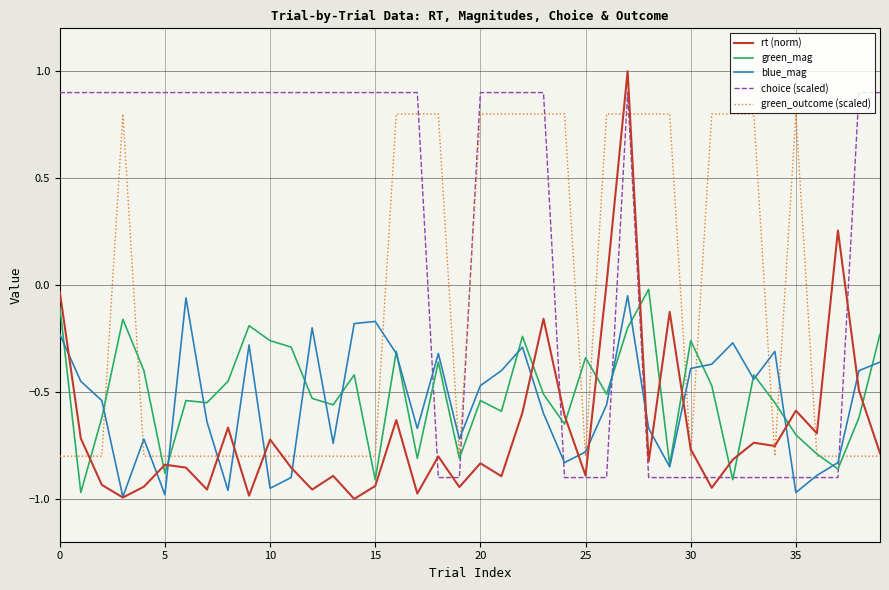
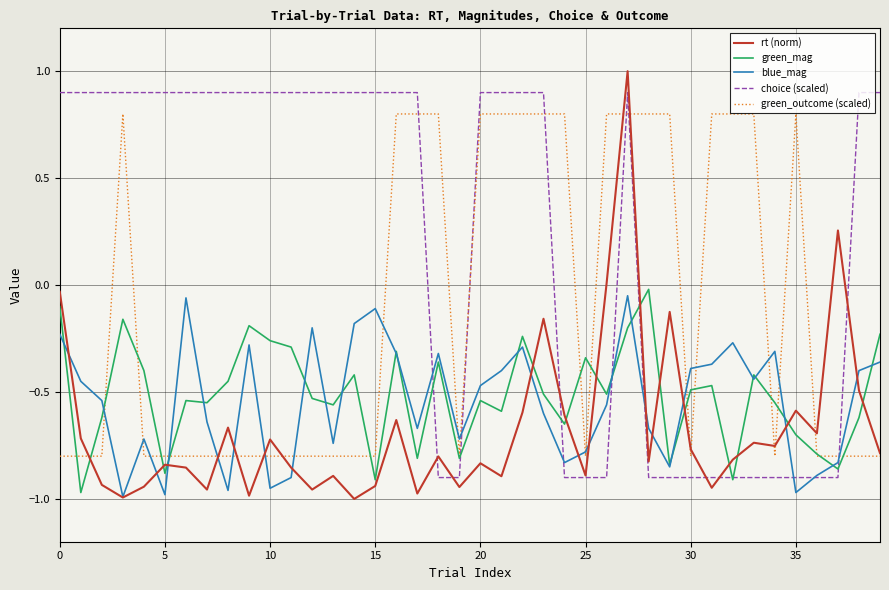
  {
    "rt (norm)": {
      "0": -0.03,
      "5": -0.84,
      "10": -0.72,
      "15": -0.94,
      "20": -0.83,
      "30": -0.77,
      "35": -0.59
    },
    "green_mag": {
      "0": -0.10,
      "5": -0.88,
      "10": -0.26,
      "15": -0.91,
      "20": -0.54,
      "25": -0.34,
-     "30": -0.26,
+     "30": -0.49,
      "35": -0.70
    },
    "blue_mag": {
      "0": -0.23,
      "5": -0.98,
      "10": -0.95,
-     "15": -0.17,
+     "15": -0.11,
      "20": -0.47,
      "25": -0.78,
      "30": -0.39,
      "35": -0.97
    },
    "choice (scaled)": {
      "0": 0.90,
      "5": 0.90,
      "10": 0.90,
      "15": 0.90,
      "20": 0.90,
      "30": -0.90,
      "35": -0.90
    },
    "green_outcome (scaled)": {
      "0": -0.80,
      "5": -0.80,
      "10": -0.80,
      "15": -0.80,
      "20": 0.80,
      "25": -0.80,
      "30": -0.80,
      "35": 0.80
    }
  }
